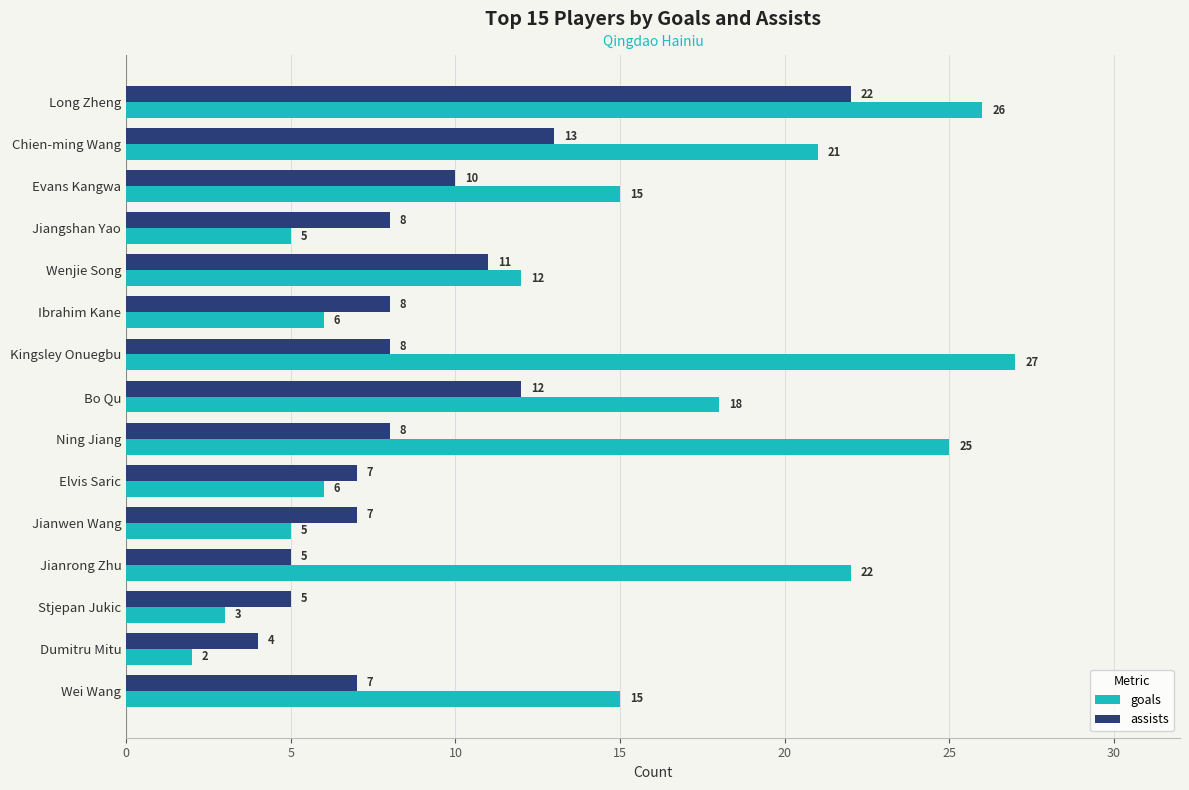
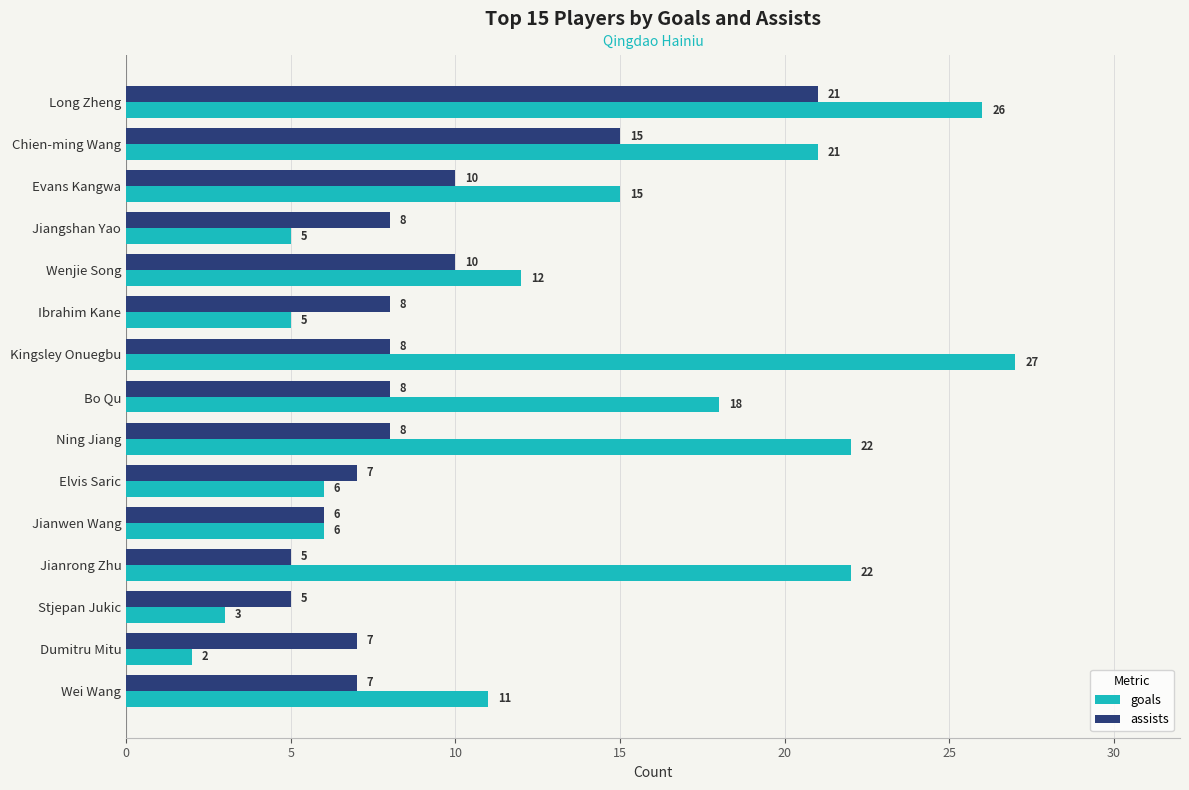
  {
    "goals": {
      "Long Zheng": 26,
      "Chien-ming Wang": 21,
      "Evans Kangwa": 15,
      "Jiangshan Yao": 5,
      "Wenjie Song": 12,
-     "Ibrahim Kane": 6,
+     "Ibrahim Kane": 5,
      "Kingsley Onuegbu": 27,
      "Bo Qu": 18,
-     "Ning Jiang": 25,
+     "Ning Jiang": 22,
      "Elvis Saric": 6,
-     "Jianwen Wang": 5,
+     "Jianwen Wang": 6,
      "Jianrong Zhu": 22,
      "Stjepan Jukic": 3,
      "Dumitru Mitu": 2,
-     "Wei Wang": 15
+     "Wei Wang": 11
    },
    "assists": {
-     "Long Zheng": 22,
-     "Chien-ming Wang": 13,
+     "Long Zheng": 21,
+     "Chien-ming Wang": 15,
      "Evans Kangwa": 10,
      "Jiangshan Yao": 8,
-     "Wenjie Song": 11,
+     "Wenjie Song": 10,
      "Ibrahim Kane": 8,
      "Kingsley Onuegbu": 8,
-     "Bo Qu": 12,
+     "Bo Qu": 8,
      "Ning Jiang": 8,
      "Elvis Saric": 7,
-     "Jianwen Wang": 7,
+     "Jianwen Wang": 6,
      "Jianrong Zhu": 5,
      "Stjepan Jukic": 5,
-     "Dumitru Mitu": 4,
+     "Dumitru Mitu": 7,
      "Wei Wang": 7
    }
  }
